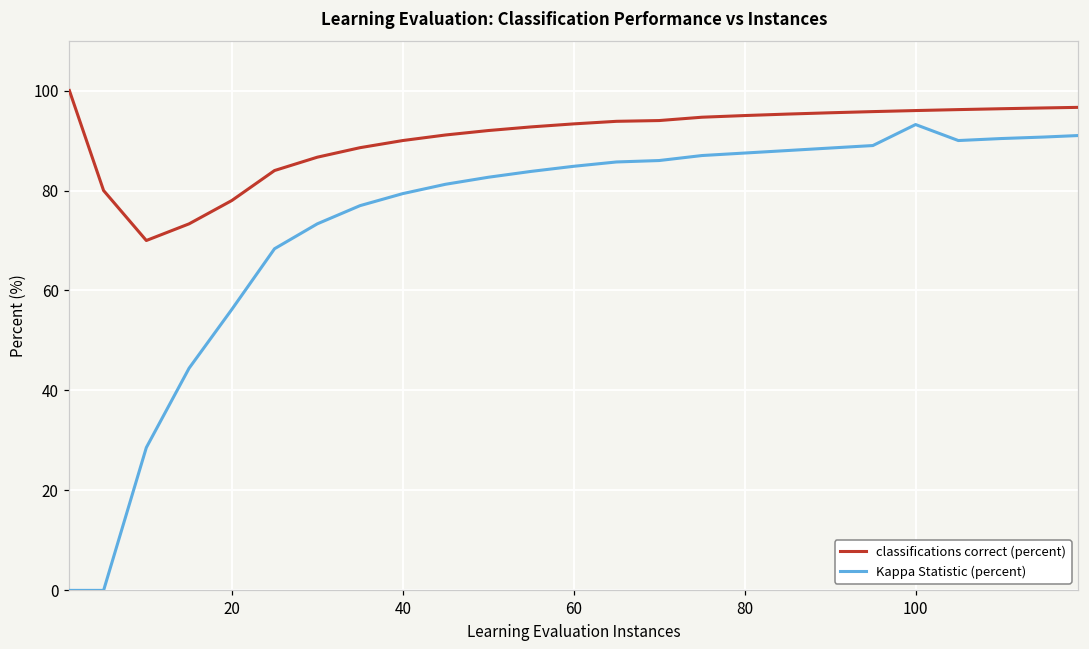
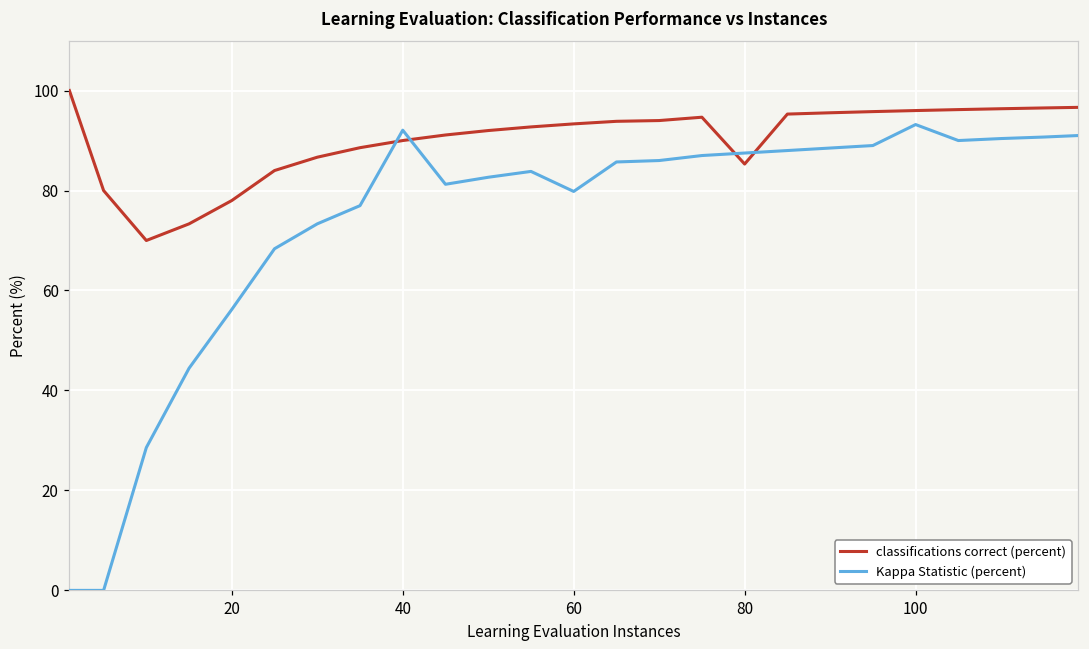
  {
    "classifications correct (percent)": {
      "20": 78,
      "40": 90,
      "60": 93,
-     "80": 95,
+     "80": 85,
      "100": 96
    },
    "Kappa Statistic (percent)": {
      "20": 56,
-     "40": 79,
-     "60": 85,
+     "40": 92,
+     "60": 80,
      "80": 88,
      "100": 93
    }
  }
